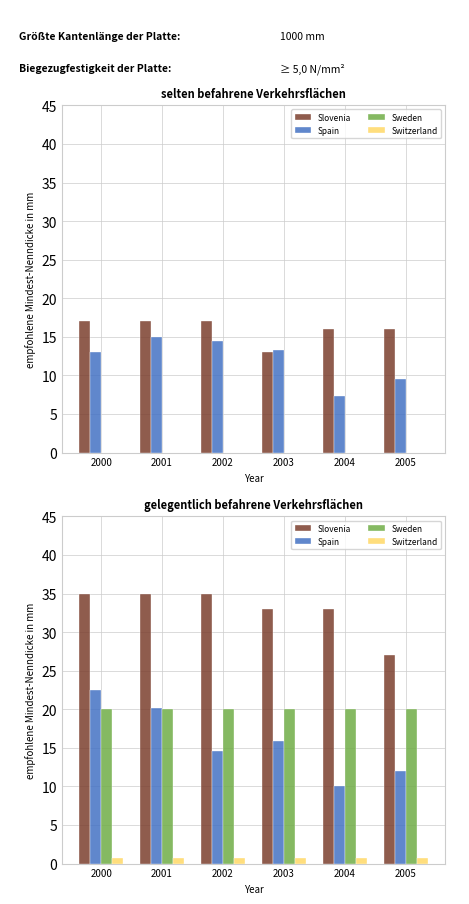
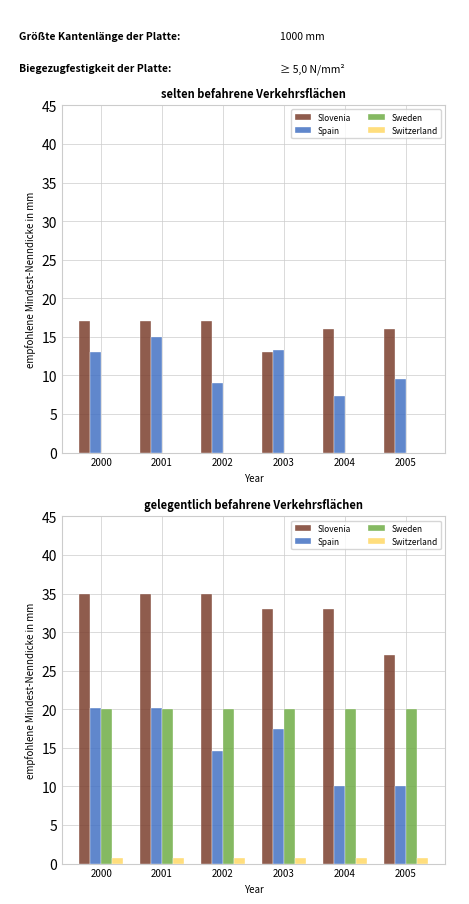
  {
    "selten befahrene Verkehrsflächen": {
      "Slovenia": {
        "2000": 17,
        "2001": 17,
        "2002": 17,
        "2003": 13,
        "2004": 16,
        "2005": 16
      },
      "Spain": {
        "2000": 13,
        "2001": 15,
-       "2002": 14,
+       "2002": 9,
        "2003": 13,
        "2004": 7,
        "2005": 10
      },
      "Sweden": {
        "2000": 0,
        "2001": 0,
        "2002": 0,
        "2003": 0,
        "2004": 0,
        "2005": 0
      },
      "Switzerland": {
        "2000": 0,
        "2001": 0,
        "2002": 0,
        "2003": 0,
        "2004": 0,
        "2005": 0
      }
    },
    "gelegentlich befahrene Verkehrsflächen": {
      "Slovenia": {
        "2000": 35,
        "2001": 35,
        "2002": 35,
        "2003": 33,
        "2004": 33,
        "2005": 27
      },
      "Spain": {
-       "2000": 23,
+       "2000": 20,
        "2001": 20,
        "2002": 15,
-       "2003": 16,
+       "2003": 17,
        "2004": 10,
-       "2005": 12
+       "2005": 10
      },
      "Sweden": {
        "2000": 20,
        "2001": 20,
        "2002": 20,
        "2003": 20,
        "2004": 20,
        "2005": 20
      },
      "Switzerland": {
        "2000": 1,
        "2001": 1,
        "2002": 1,
        "2003": 1,
        "2004": 1,
        "2005": 1
      }
    }
  }
